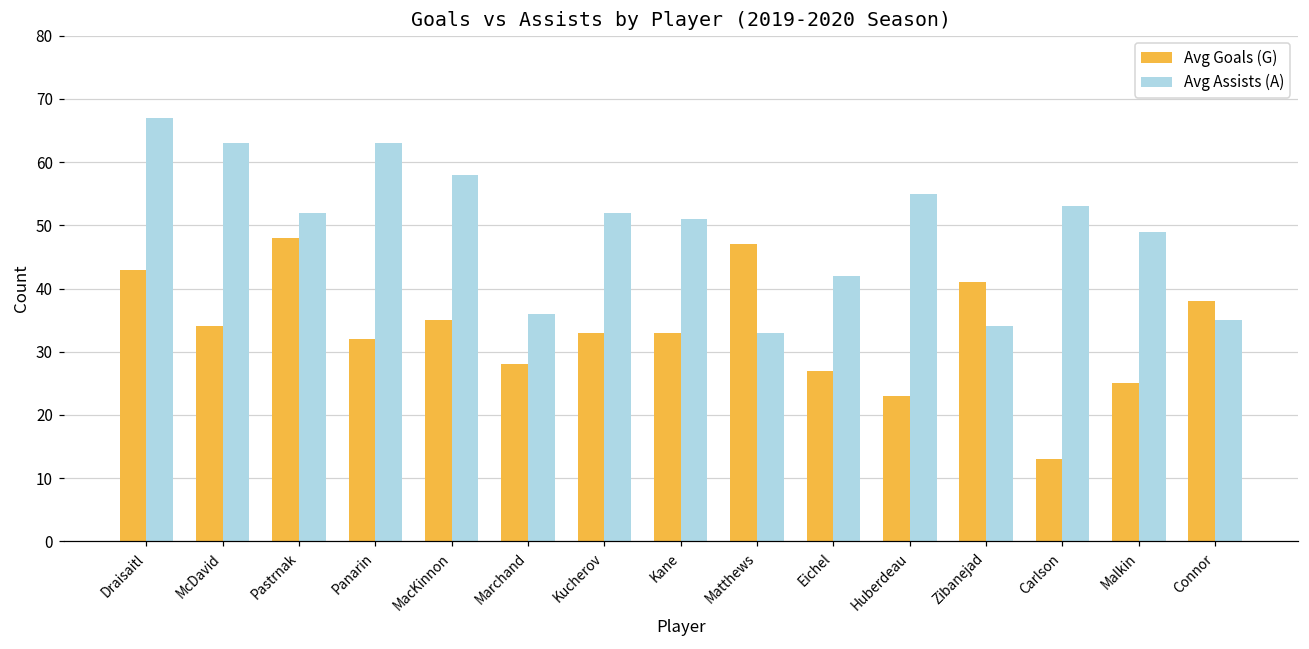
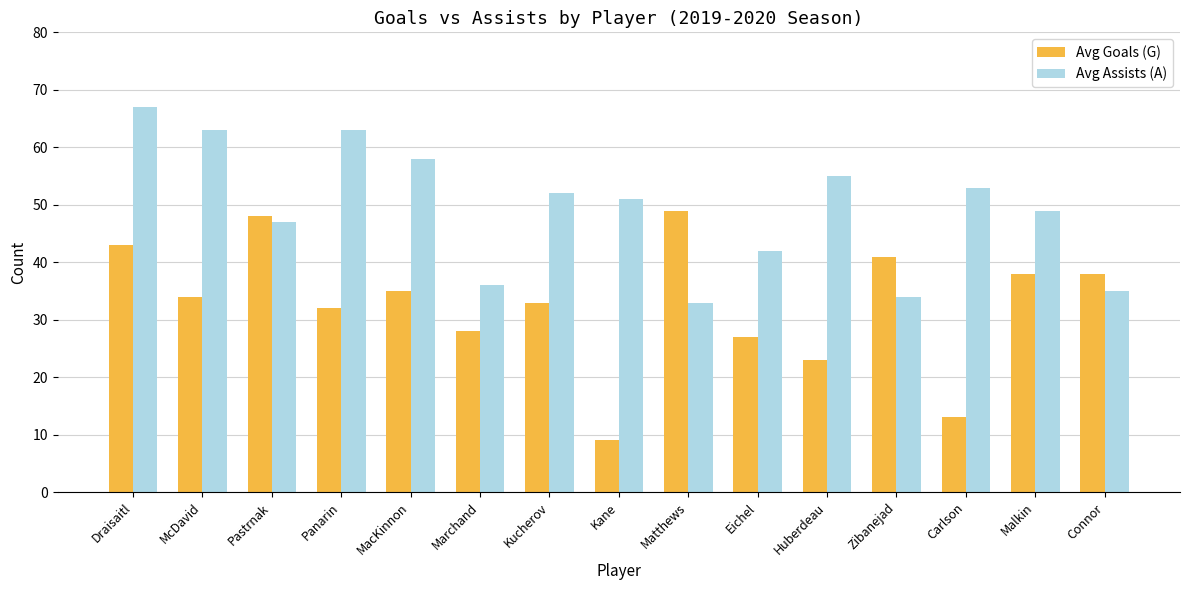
  {
    "Avg Goals (G)": {
      "Draisaitl": 43,
      "McDavid": 34,
      "Pastrnak": 48,
      "Panarin": 32,
      "MacKinnon": 35,
      "Marchand": 28,
      "Kucherov": 33,
-     "Kane": 33,
-     "Matthews": 47,
+     "Kane": 9,
+     "Matthews": 49,
      "Eichel": 27,
      "Huberdeau": 23,
      "Zibanejad": 41,
      "Carlson": 13,
-     "Malkin": 25,
+     "Malkin": 38,
      "Connor": 38
    },
    "Avg Assists (A)": {
      "Draisaitl": 67,
      "McDavid": 63,
-     "Pastrnak": 52,
+     "Pastrnak": 47,
      "Panarin": 63,
      "MacKinnon": 58,
      "Marchand": 36,
      "Kucherov": 52,
      "Kane": 51,
      "Matthews": 33,
      "Eichel": 42,
      "Huberdeau": 55,
      "Zibanejad": 34,
      "Carlson": 53,
      "Malkin": 49,
      "Connor": 35
    }
  }
